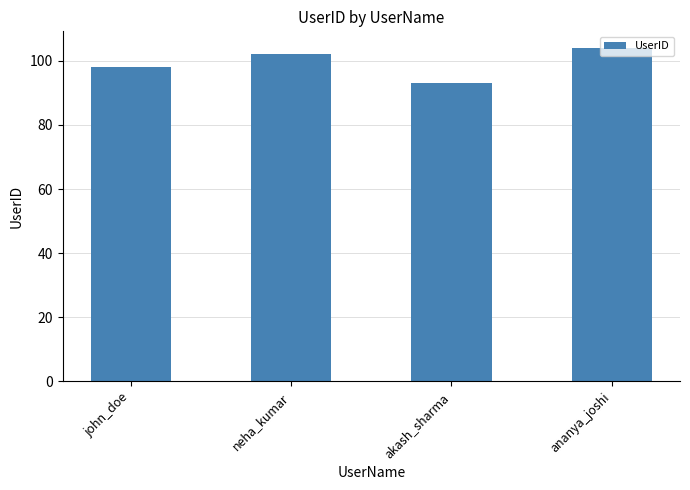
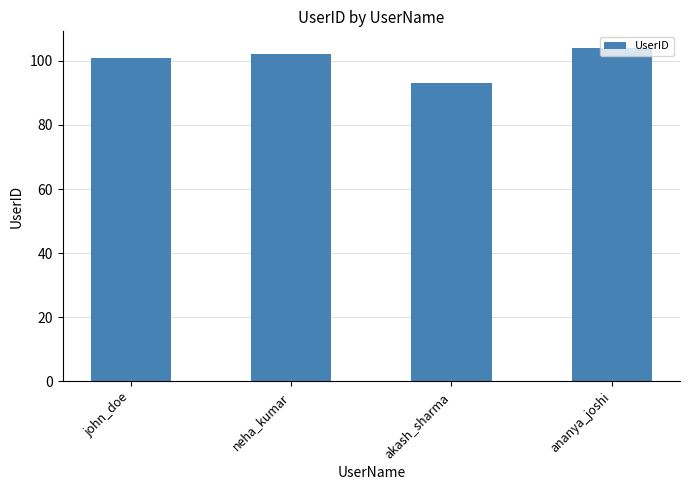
  {
-   "john_doe": 98,
+   "john_doe": 101,
    "neha_kumar": 102,
    "akash_sharma": 93
  }
